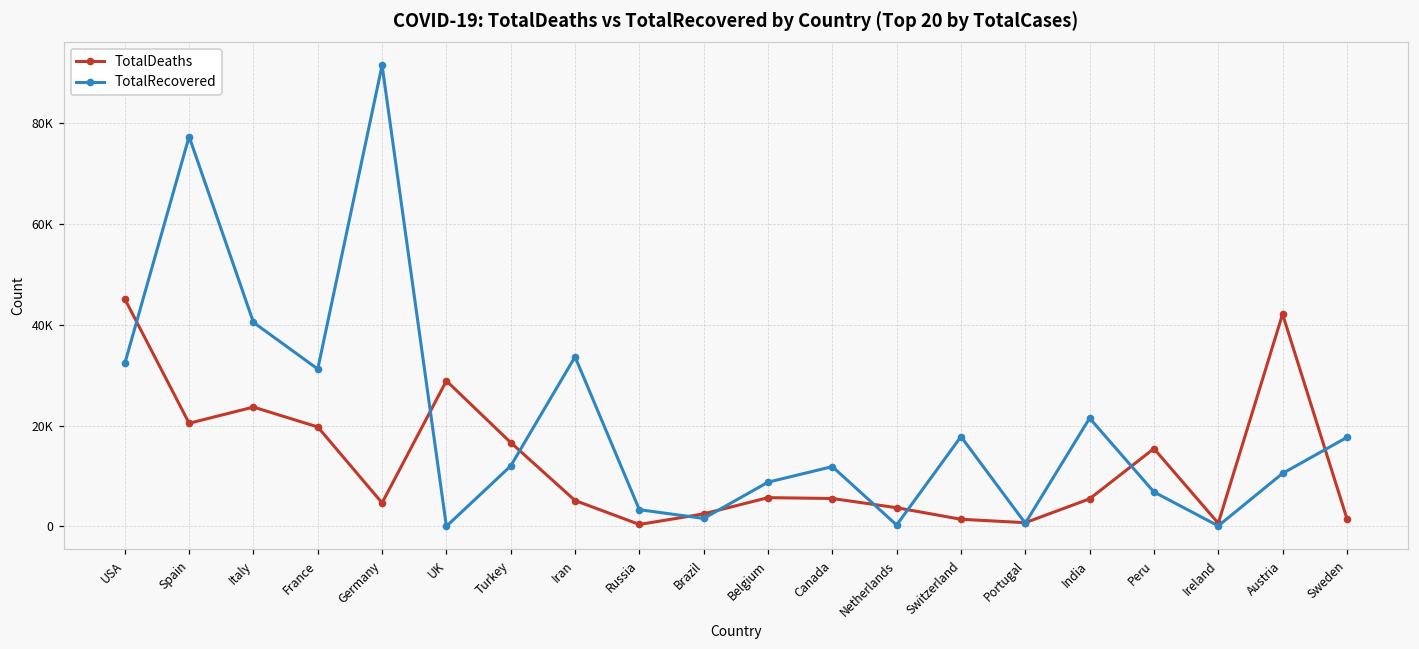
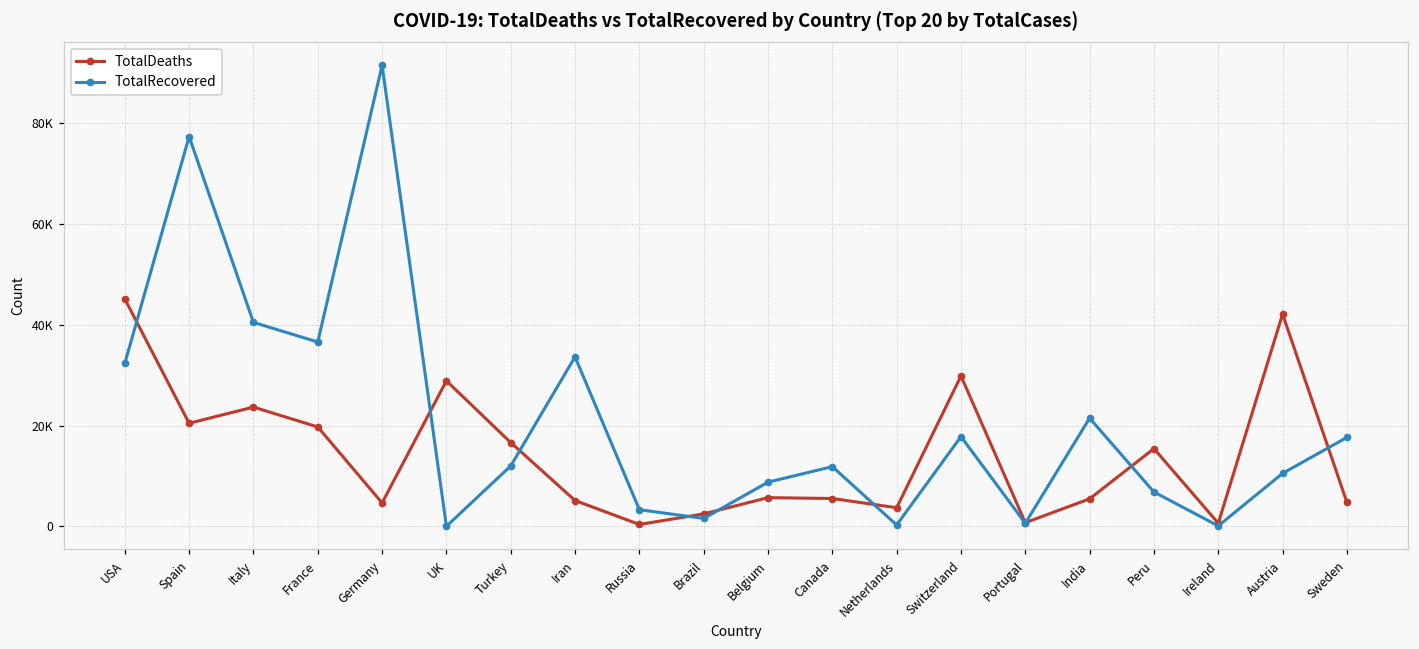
  {
    "TotalDeaths": {
      "USA": 45000,
      "Spain": 20000,
      "Italy": 24000,
      "France": 20000,
      "Germany": 5000,
      "UK": 29000,
      "Turkey": 17000,
      "Iran": 5000,
      "Russia": 0,
      "Brazil": 2000,
      "Belgium": 6000,
      "Canada": 6000,
      "Netherlands": 4000,
-     "Switzerland": 1000,
+     "Switzerland": 30000,
      "India": 5000,
      "Peru": 15000,
      "Austria": 42000,
-     "Sweden": 2000
+     "Sweden": 5000
    },
    "TotalRecovered": {
      "USA": 32000,
      "Spain": 77000,
      "Italy": 40000,
-     "France": 31000,
+     "France": 37000,
      "Germany": 92000,
      "UK": 0,
      "Turkey": 12000,
      "Iran": 34000,
      "Russia": 3000,
      "Brazil": 2000,
      "Belgium": 9000,
      "Canada": 12000,
      "Netherlands": 0,
      "Switzerland": 18000,
      "India": 21000,
      "Peru": 7000,
      "Austria": 11000,
      "Sweden": 18000
    }
  }
